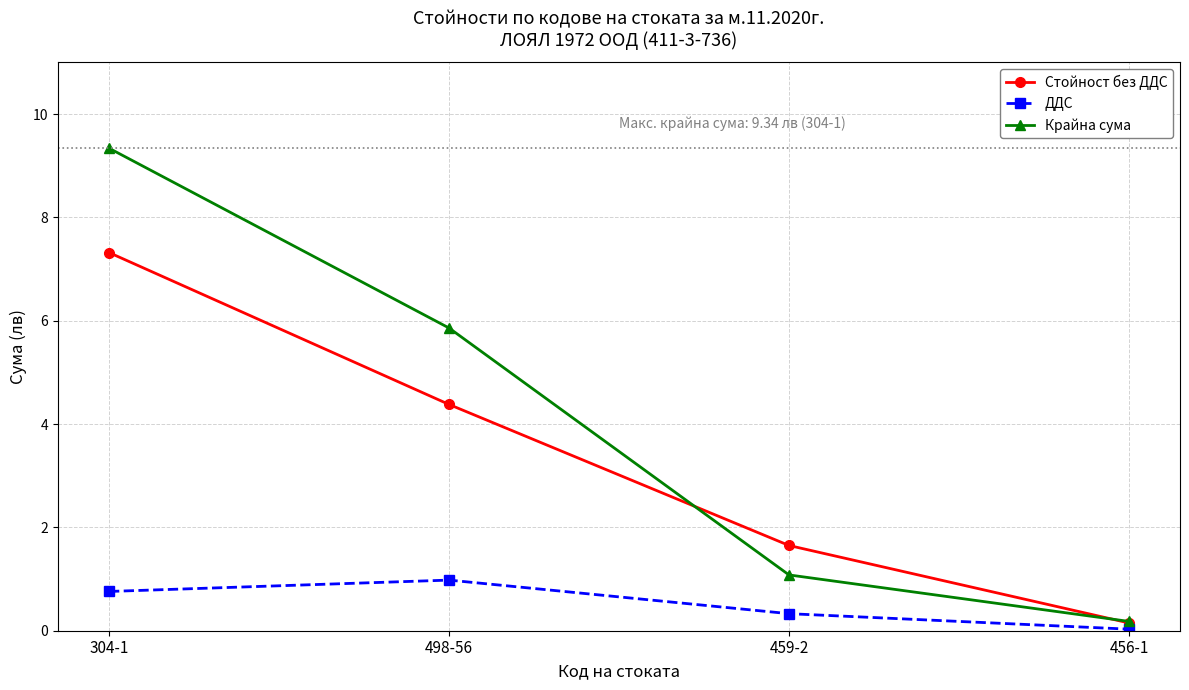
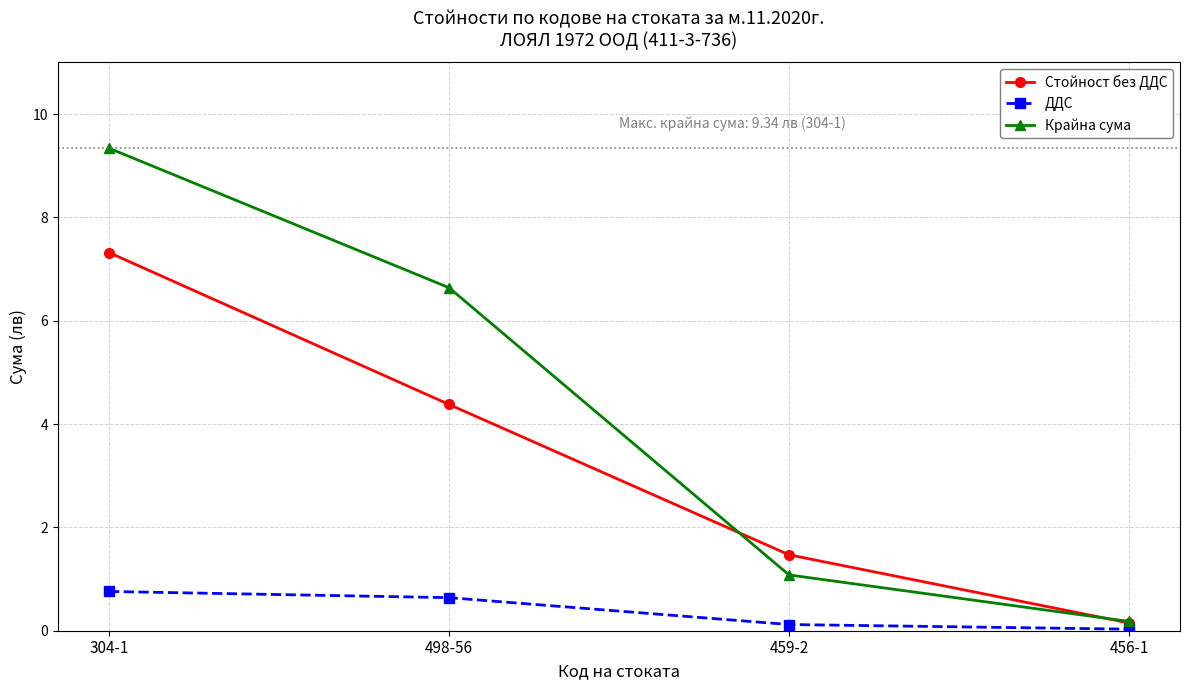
  {
    "Стойност без ДДС": {
      "304-1": 7.3,
      "498-56": 4.4,
-     "459-2": 1.7
+     "459-2": 1.5
    },
    "ДДС": {
      "304-1": 0.8,
-     "498-56": 1.0,
-     "459-2": 0.3,
+     "498-56": 0.6,
+     "459-2": 0.1,
      "456-1": 0.0
    },
    "Крайна сума": {
      "304-1": 9.3,
-     "498-56": 5.9,
+     "498-56": 6.6,
      "459-2": 1.1
    }
  }
